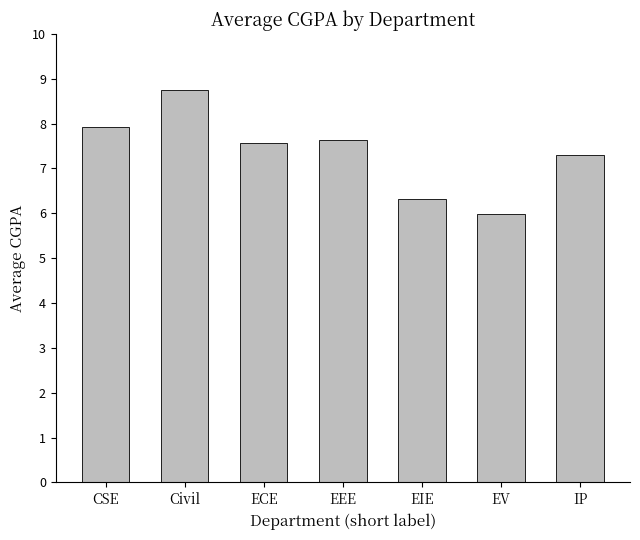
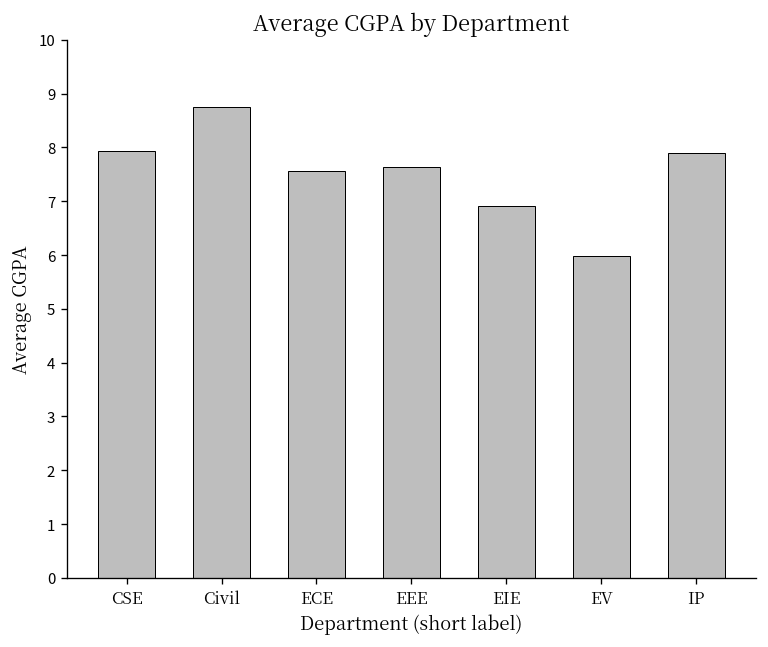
  {
    "CSE": 7.9,
    "Civil": 8.7,
    "ECE": 7.6,
    "EEE": 7.6,
-   "EIE": 6.3,
+   "EIE": 6.9,
    "EV": 6.0,
-   "IP": 7.3
+   "IP": 7.9
  }
